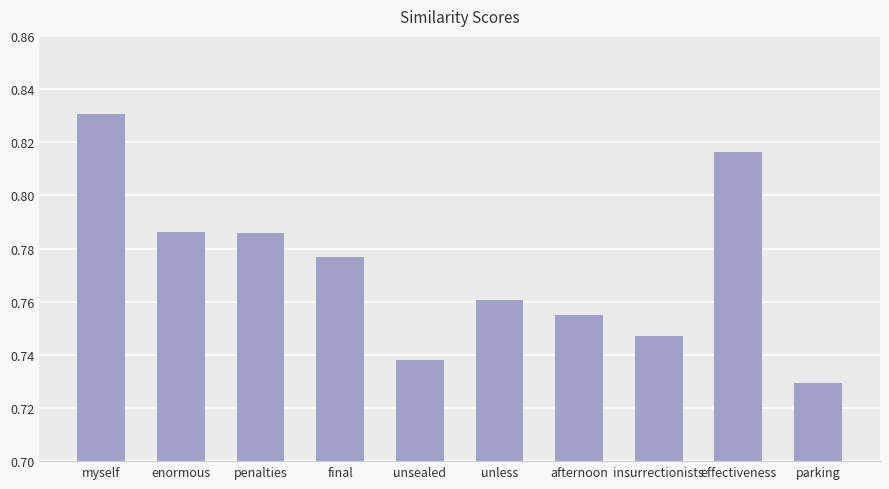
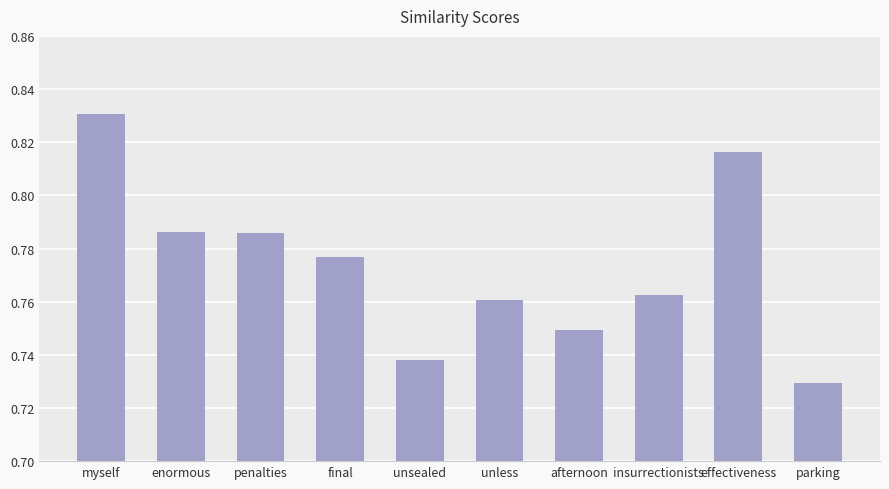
  {
    "myself": 0.831,
    "enormous": 0.786,
    "penalties": 0.786,
    "final": 0.777,
    "unsealed": 0.738,
    "unless": 0.761,
-   "afternoon": 0.755,
-   "insurrectionists": 0.747,
+   "afternoon": 0.749,
+   "insurrectionists": 0.762,
    "effectiveness": 0.817,
    "parking": 0.730
  }
